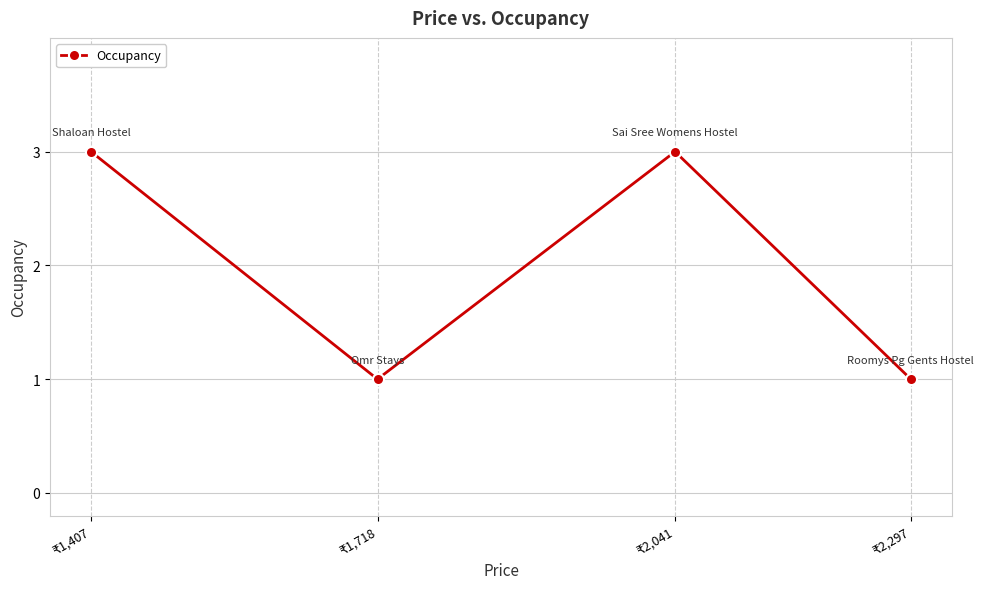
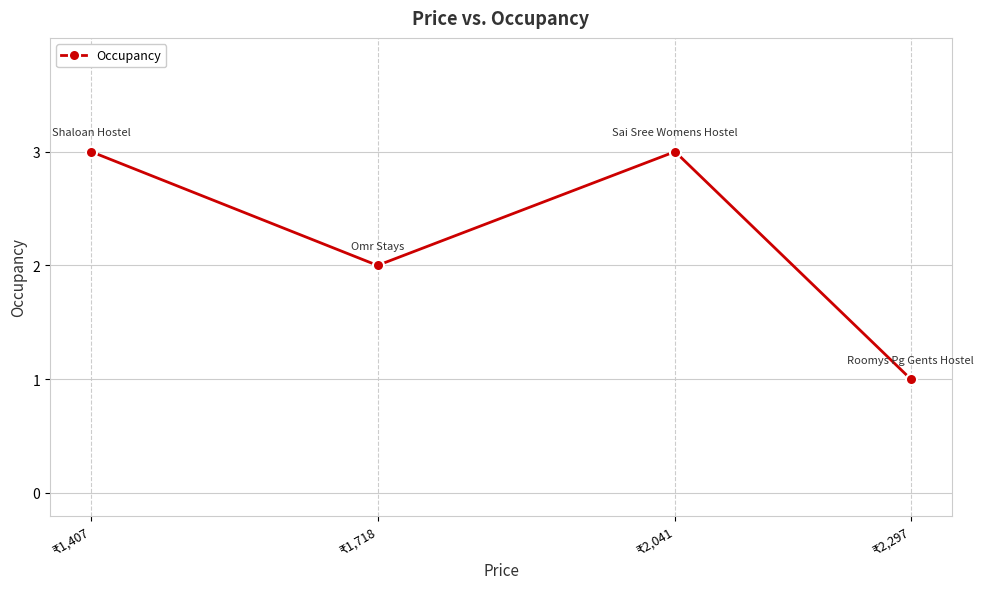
  {
    "₹1,407": 3,
-   "₹1,718": 1,
+   "₹1,718": 2,
    "₹2,041": 3,
    "₹2,297": 1
  }
